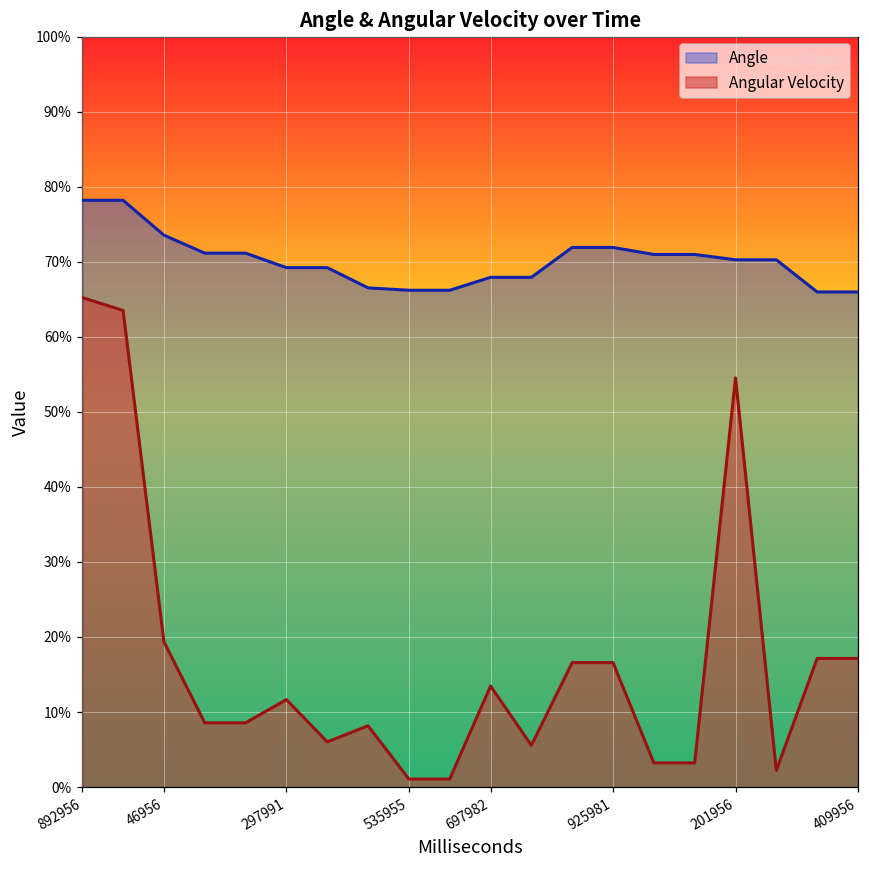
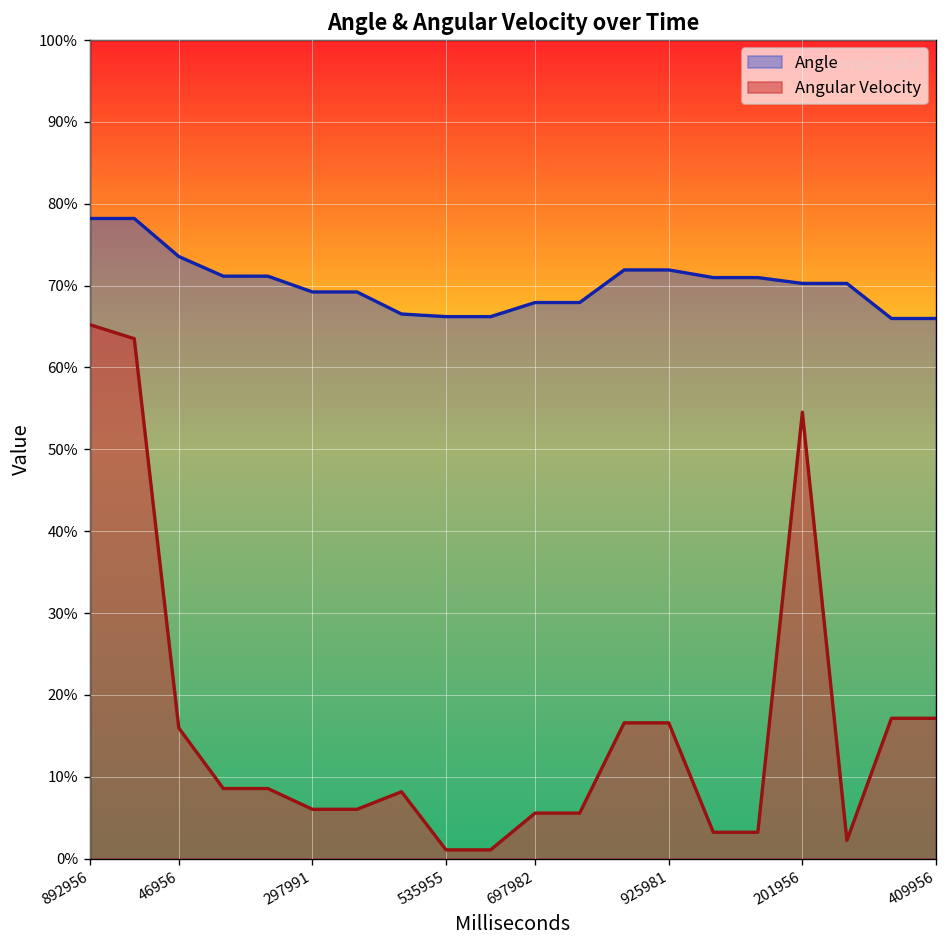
  {
    "Angle": {
      "892956": "78%",
      "46956": "74%",
      "297991": "69%",
      "535955": "66%",
      "697982": "68%",
      "925981": "72%",
      "201956": "70%",
      "409956": "66%"
    },
    "Angular Velocity": {
      "892956": "65%",
-     "46956": "19%",
-     "297991": "12%",
+     "46956": "16%",
+     "297991": "6%",
      "535955": "1%",
-     "697982": "13%",
+     "697982": "6%",
      "925981": "17%",
      "201956": "55%",
      "409956": "17%"
    }
  }
